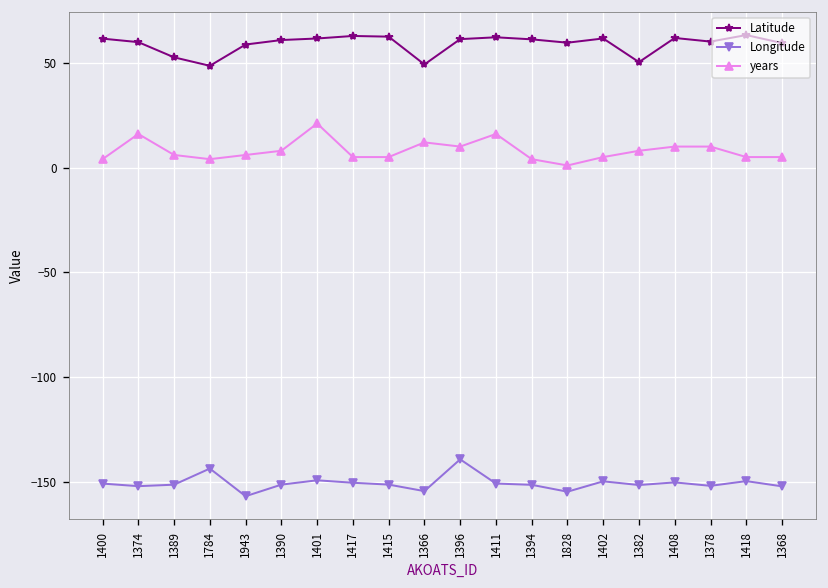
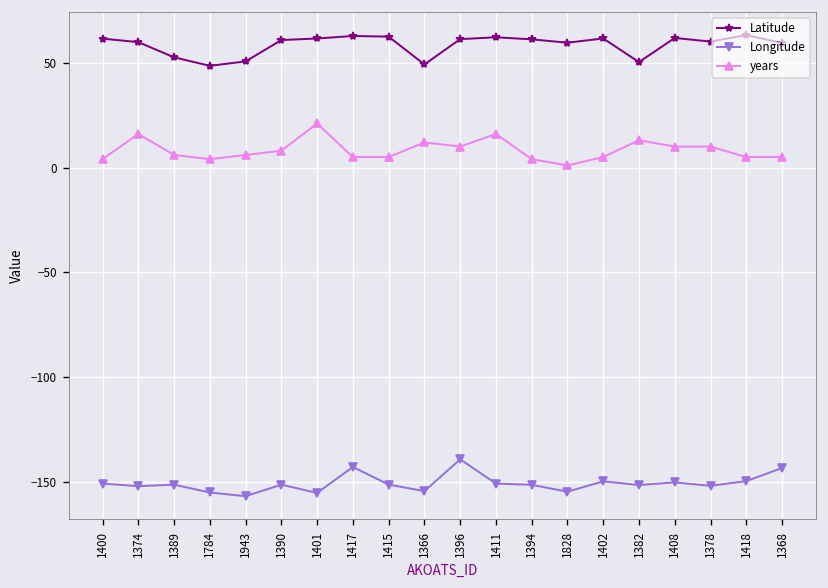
  {
    "Latitude": {
      "1400": 61,
      "1374": 60,
      "1389": 53,
      "1784": 48,
-     "1943": 59,
+     "1943": 51,
      "1390": 61,
      "1401": 62,
      "1417": 63,
      "1415": 62,
      "1366": 49,
      "1396": 61,
      "1411": 62,
      "1394": 61,
      "1828": 60,
      "1402": 62,
      "1382": 50,
      "1408": 62,
      "1378": 60
    },
    "Longitude": {
      "1400": -151,
      "1374": -152,
      "1389": -151,
-     "1784": -143,
+     "1784": -155,
      "1943": -157,
      "1390": -151,
-     "1401": -149,
-     "1417": -150,
+     "1401": -155,
+     "1417": -143,
      "1415": -151,
      "1366": -154,
      "1396": -139,
      "1411": -151,
      "1394": -151,
      "1828": -154,
      "1402": -150,
      "1382": -151,
      "1408": -150,
      "1378": -152,
      "1418": -149,
-     "1368": -152
+     "1368": -143
    },
    "years": {
      "1400": 4,
      "1374": 16,
      "1389": 6,
      "1784": 4,
      "1943": 6,
      "1390": 8,
      "1401": 21,
      "1417": 5,
      "1415": 5,
      "1366": 12,
      "1396": 10,
      "1411": 16,
      "1394": 4,
      "1828": 1,
      "1402": 5,
-     "1382": 8,
+     "1382": 13,
      "1408": 10,
      "1378": 10,
      "1418": 5,
      "1368": 5
    }
  }
